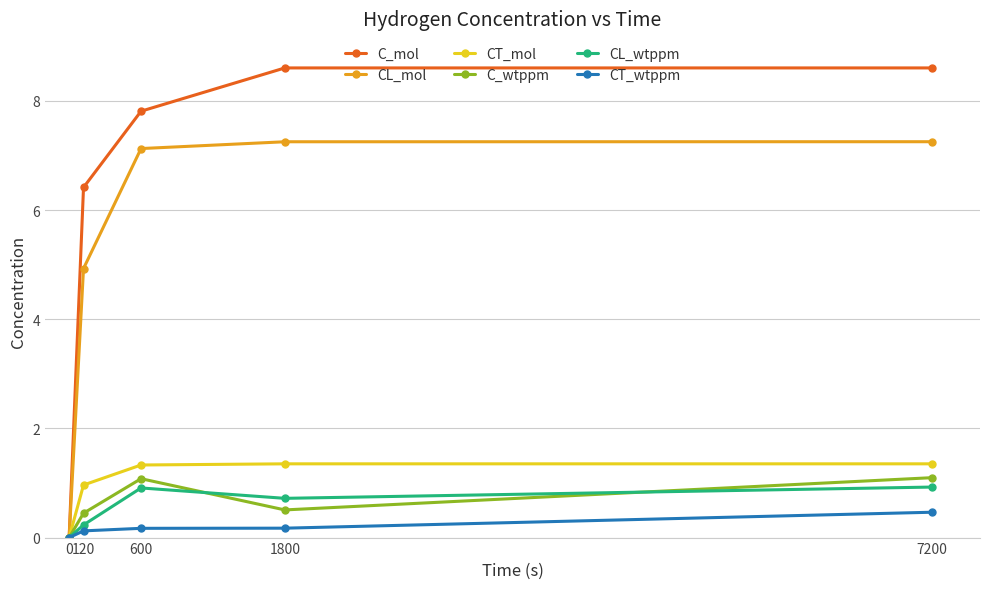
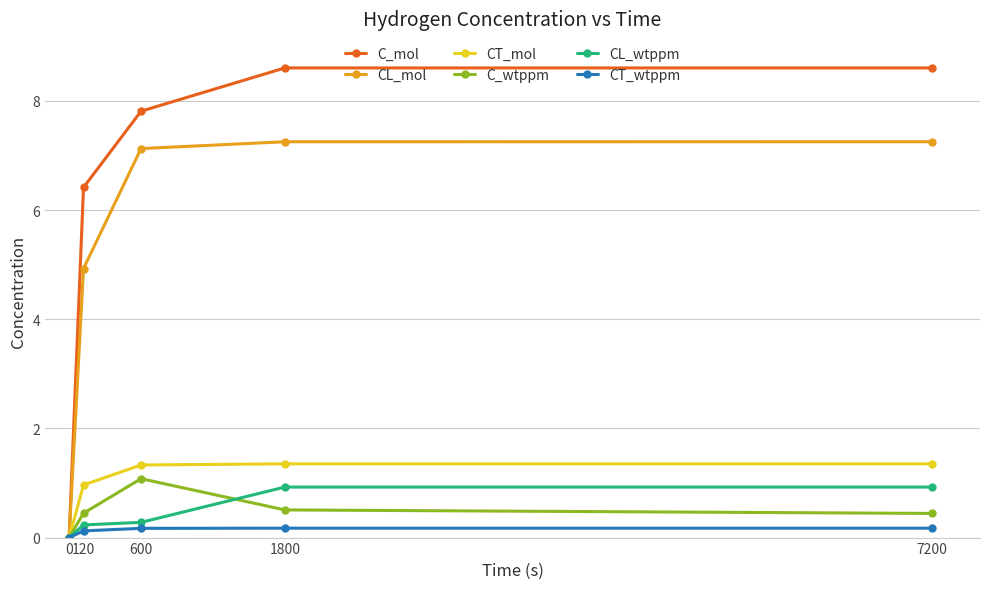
  {
    "C_mol": {
      "120": 6.4,
      "600": 7.8,
      "1800": 8.6,
      "7200": 8.6
    },
    "C_wtppm": {
      "120": 0.4,
      "600": 1.1,
      "1800": 0.5,
-     "7200": 1.1
+     "7200": 0.4
    },
    "CL_wtppm": {
      "120": 0.2,
-     "600": 0.9,
-     "1800": 0.7,
+     "600": 0.3,
+     "1800": 0.9,
      "7200": 0.9
    },
    "CT_wtppm": {
      "120": 0.1,
      "600": 0.2,
      "1800": 0.2,
-     "7200": 0.5
+     "7200": 0.2
    }
  }
